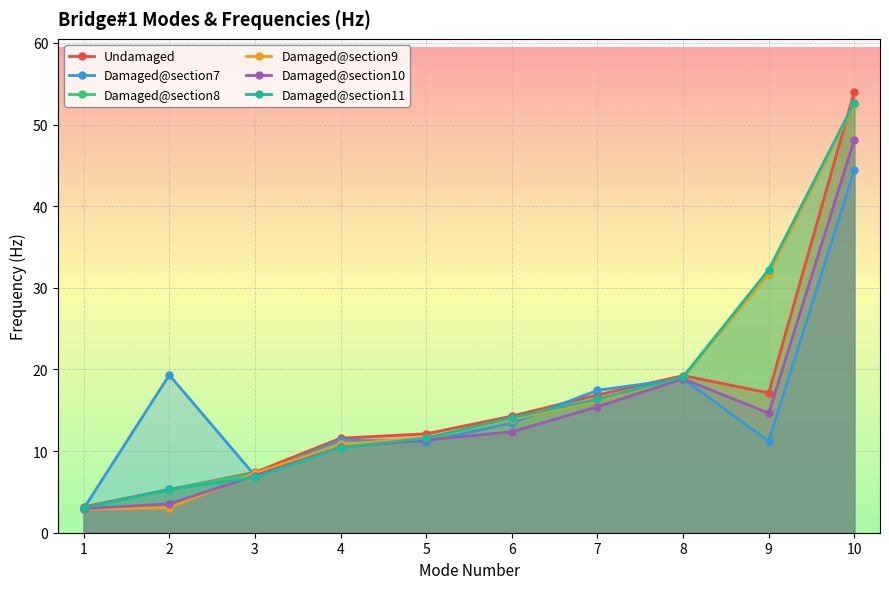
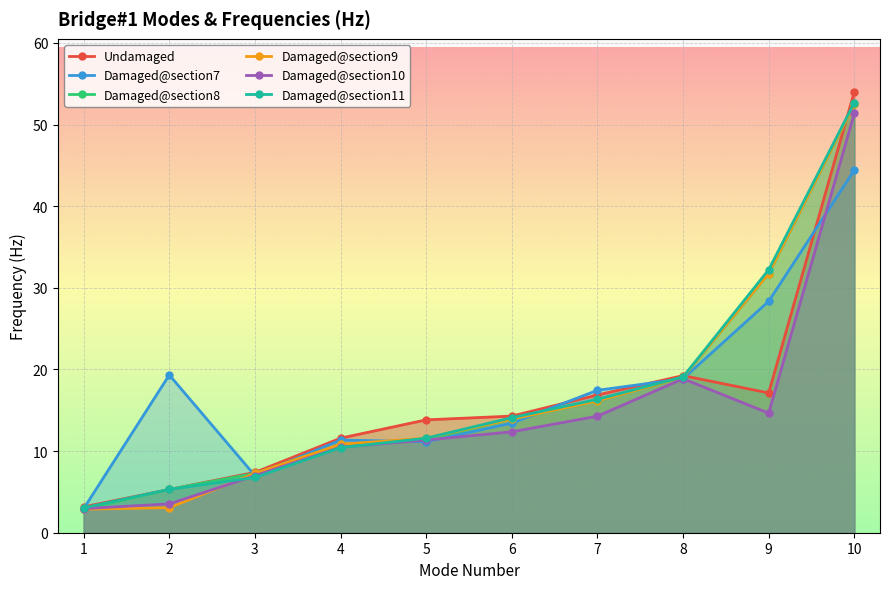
  {
    "Undamaged": {
-     "5": 12,
+     "5": 14,
      "7": 17,
      "9": 17,
      "10": 54
    },
    "Damaged@section7": {
      "2": 19,
      "6": 13,
      "7": 17,
-     "9": 11,
+     "9": 28,
      "10": 44
    },
    "Damaged@section9": {
      "2": 3
    },
    "Damaged@section10": {
      "2": 4,
      "6": 12,
-     "7": 15,
+     "7": 14,
      "9": 15,
-     "10": 48
+     "10": 51
    }
  }
